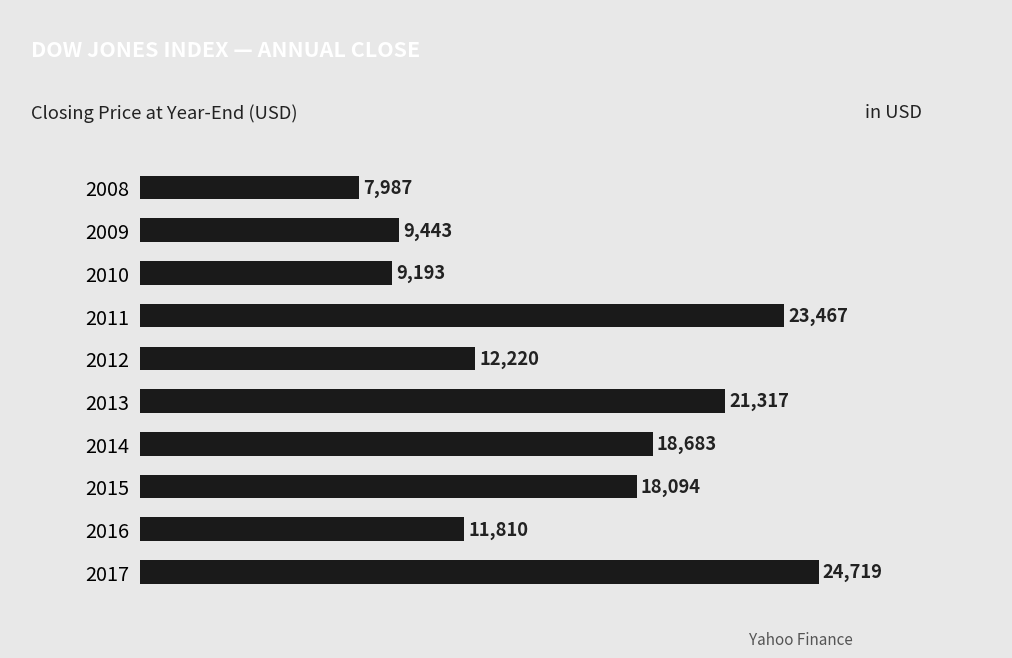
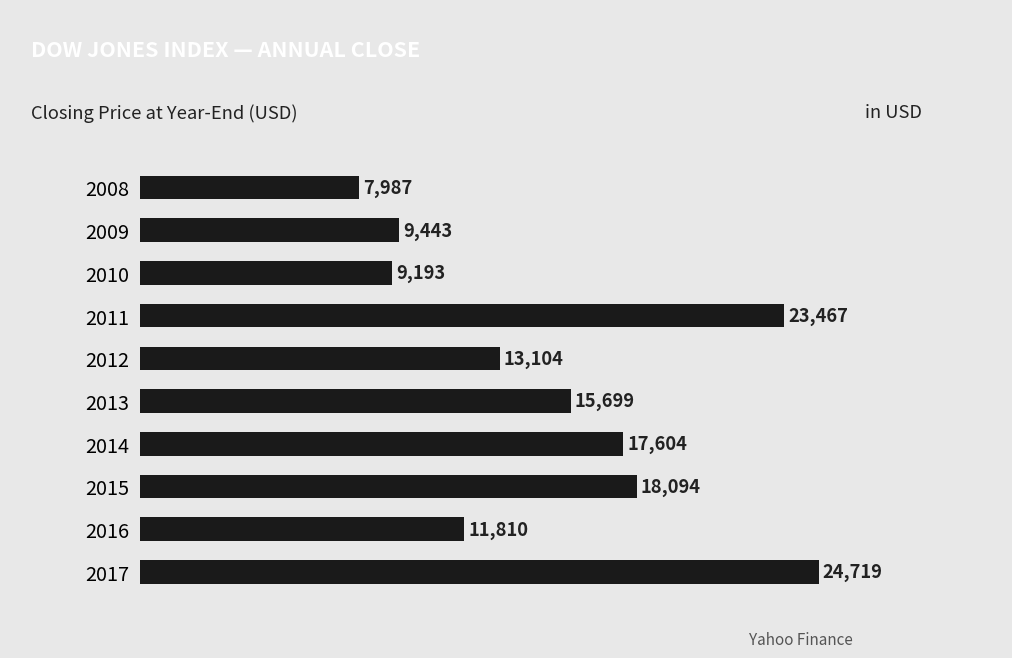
  {
    "2008": "7,987",
    "2009": "9,443",
    "2010": "9,193",
    "2011": "23,467",
-   "2012": "12,220",
-   "2013": "21,317",
-   "2014": "18,683",
+   "2012": "13,104",
+   "2013": "15,699",
+   "2014": "17,604",
    "2015": "18,094",
    "2016": "11,810",
    "2017": "24,719"
  }
